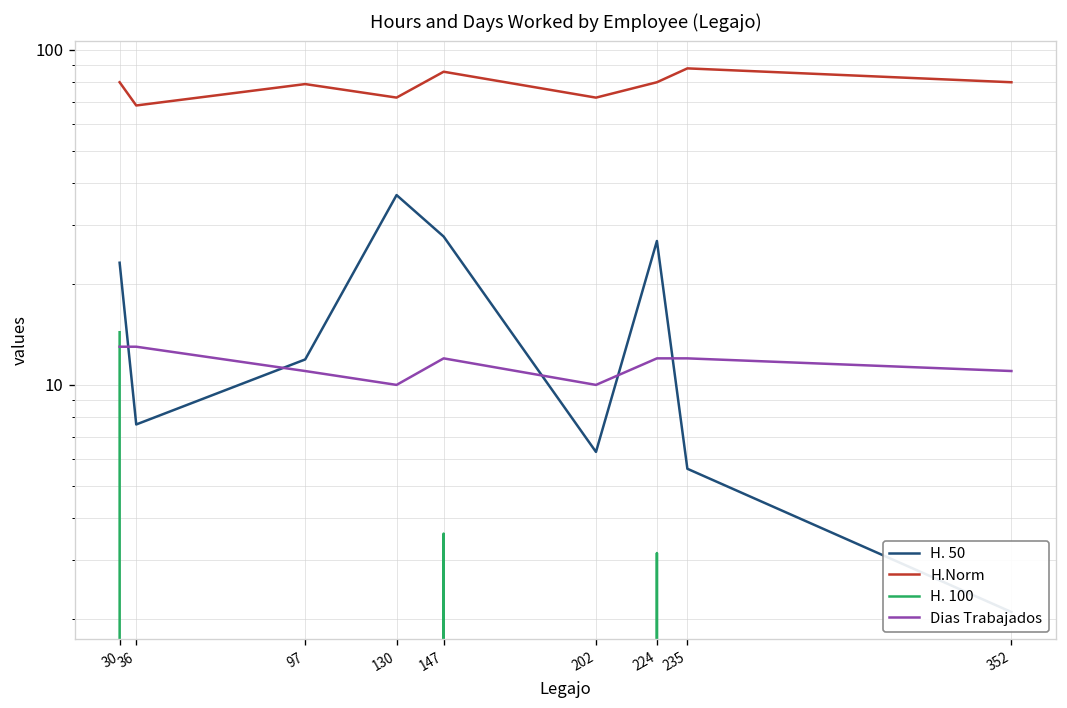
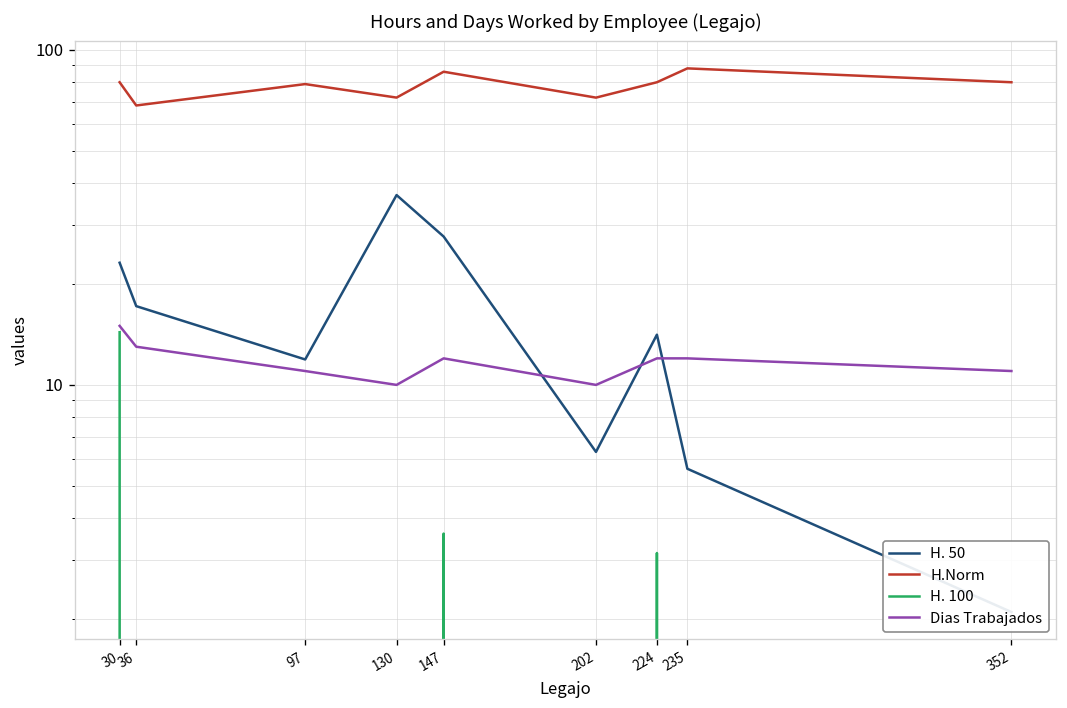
  {
    "H. 50": {
      "30": 23,
-     "36": 7.6,
+     "36": 17,
      "97": 11.9,
      "130": 37,
      "147": 28,
      "202": 6.3,
-     "224": 27,
+     "224": 14,
      "235": 5.6
    },
    "H.Norm": {
      "30": 80,
      "36": 68,
      "97": 79,
      "130": 72,
      "147": 86,
      "202": 72,
      "224": 80,
      "235": 88,
      "352": 80
    },
    "H. 100": {
      "30": 14,
      "147": 3.6,
      "224": 3.2
    },
    "Dias Trabajados": {
-     "30": 13,
+     "30": 15,
      "36": 13,
      "97": 11,
      "130": 10,
      "147": 12,
      "202": 10,
      "224": 12,
      "235": 12,
      "352": 11
    }
  }
